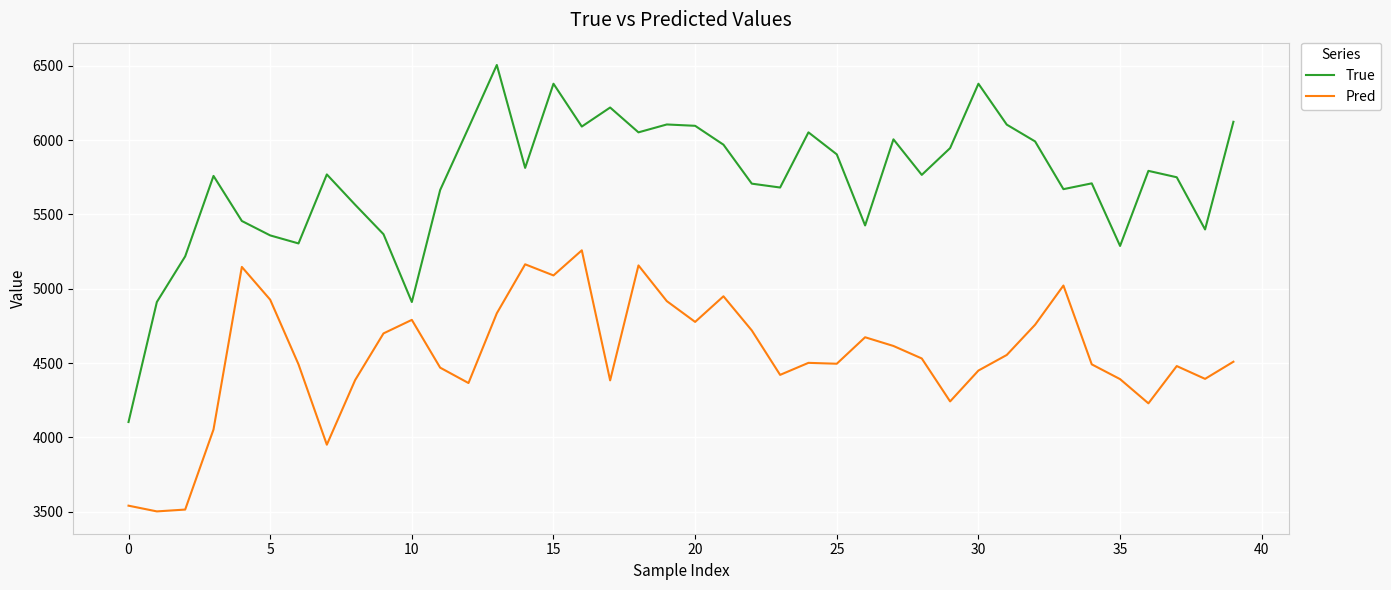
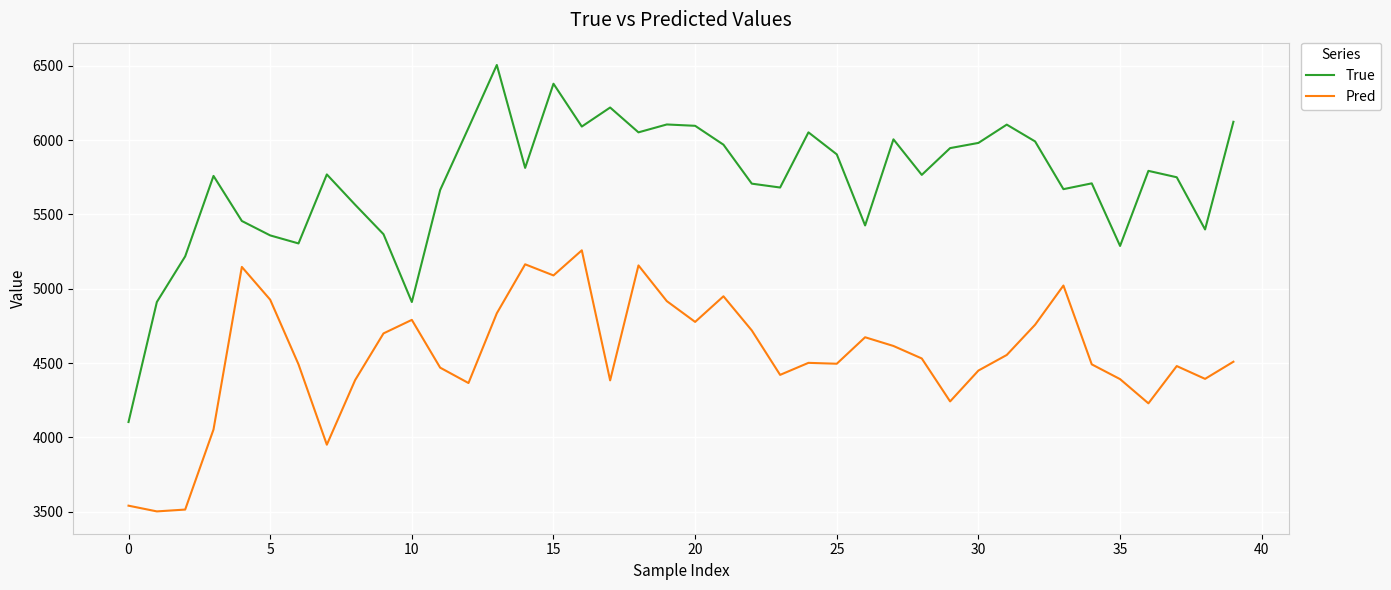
  {
    "True": {
      "0": 4100,
      "5": 5360,
      "10": 4910,
      "15": 6380,
      "20": 6100,
      "25": 5900,
-     "30": 6380,
+     "30": 5980,
      "35": 5290
    },
    "Pred": {
      "0": 3540,
      "5": 4930,
      "10": 4790,
      "15": 5090,
      "20": 4780,
      "25": 4500,
      "30": 4450,
      "35": 4390
    }
  }
